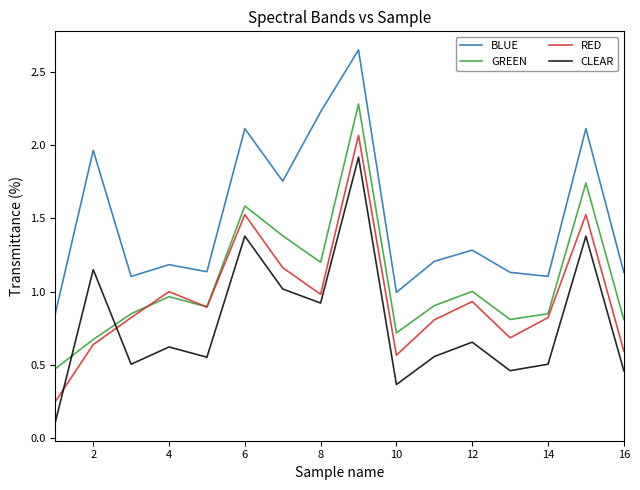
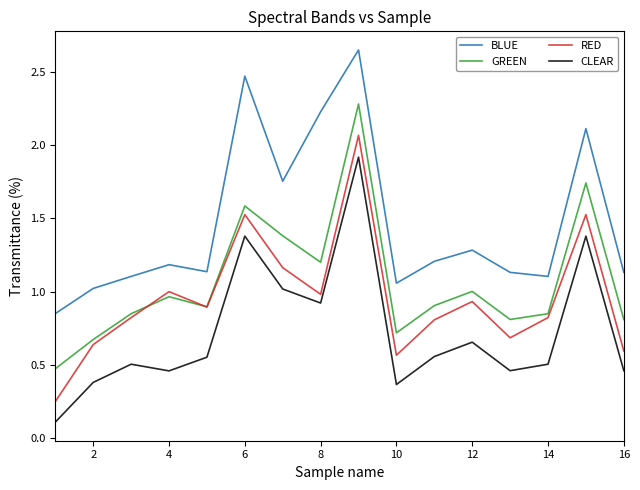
  {
    "BLUE": {
-     "2": 1.96,
+     "2": 1.02,
      "4": 1.18,
-     "6": 2.11,
+     "6": 2.47,
      "8": 2.23,
-     "10": 1.00,
+     "10": 1.06,
      "12": 1.28,
      "14": 1.10,
      "16": 1.13
    },
    "GREEN": {
      "2": 0.67,
      "4": 0.97,
      "6": 1.58,
      "8": 1.20,
      "10": 0.72,
      "12": 1.00,
      "14": 0.85,
      "16": 0.81
    },
    "RED": {
      "2": 0.64,
      "4": 1.00,
      "6": 1.53,
      "8": 0.98,
      "10": 0.57,
      "12": 0.93,
      "14": 0.82,
      "16": 0.60
    },
    "CLEAR": {
-     "2": 1.15,
-     "4": 0.62,
+     "2": 0.38,
+     "4": 0.46,
      "6": 1.38,
      "8": 0.92,
      "10": 0.37,
      "12": 0.66,
      "14": 0.51,
      "16": 0.46
    }
  }
